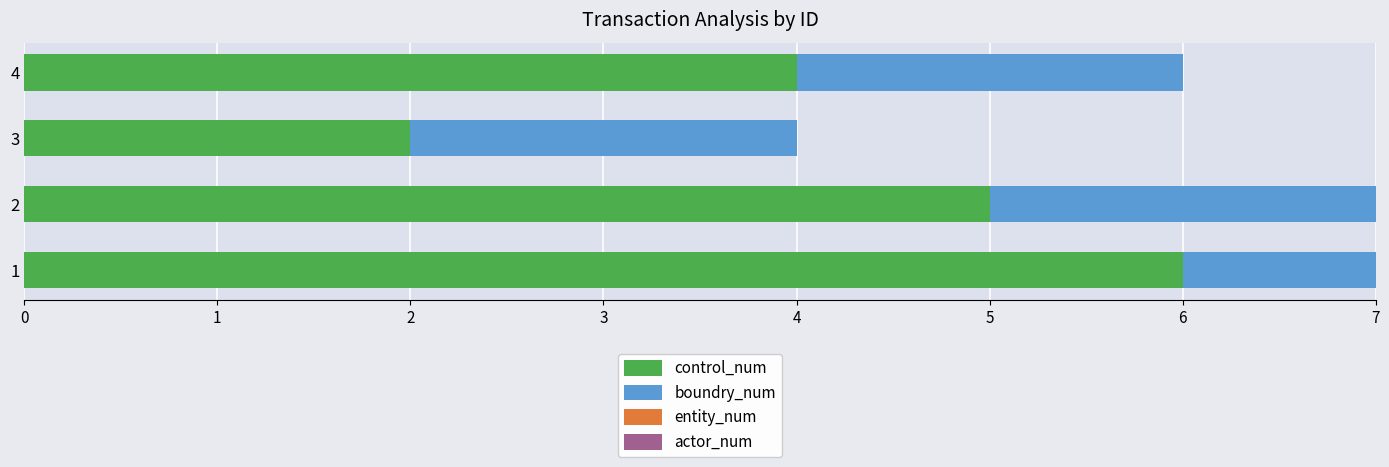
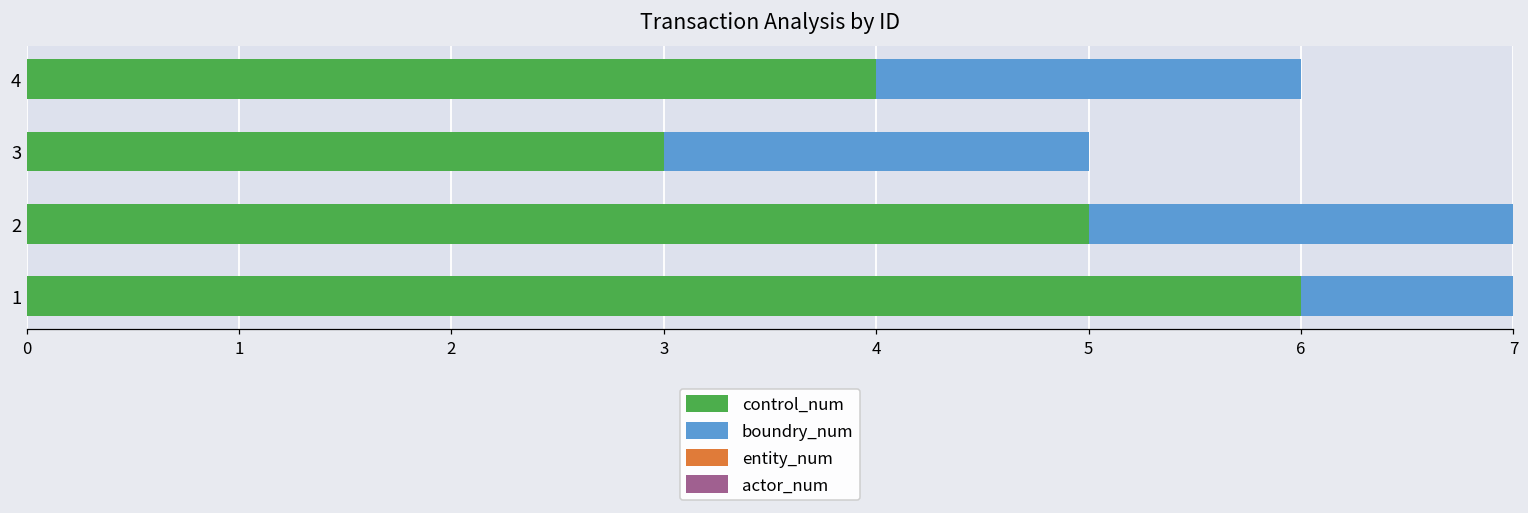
  {
    "control_num": {
      "4": 4,
-     "3": 2,
+     "3": 3,
      "2": 5,
      "1": 6
    }
  }
